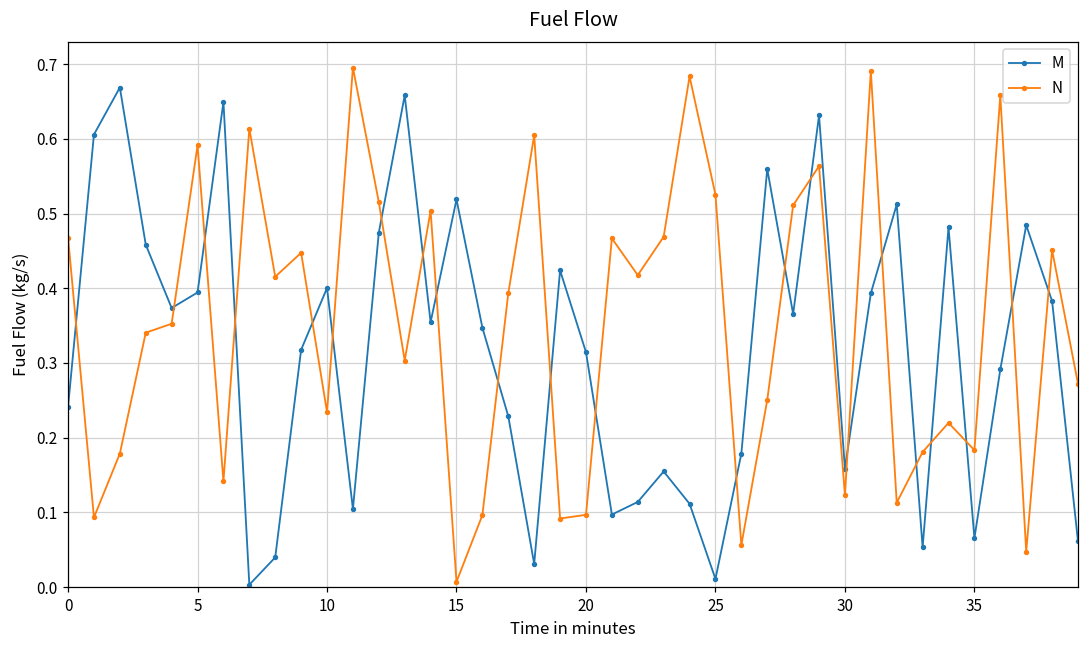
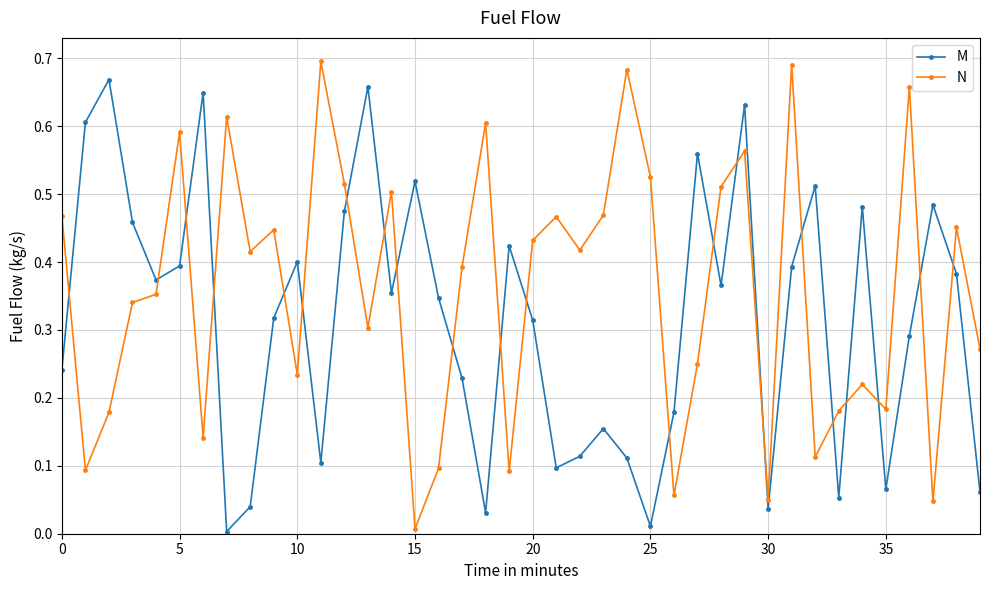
  {
    "M": {
      "0": 0.24,
      "5": 0.39,
      "10": 0.40,
      "15": 0.52,
      "20": 0.31,
      "25": 0.01,
-     "30": 0.16,
+     "30": 0.04,
      "35": 0.07
    },
    "N": {
      "0": 0.47,
      "5": 0.59,
      "10": 0.23,
      "15": 0.01,
-     "20": 0.10,
+     "20": 0.43,
      "25": 0.53,
-     "30": 0.12,
+     "30": 0.05,
      "35": 0.18
    }
  }
